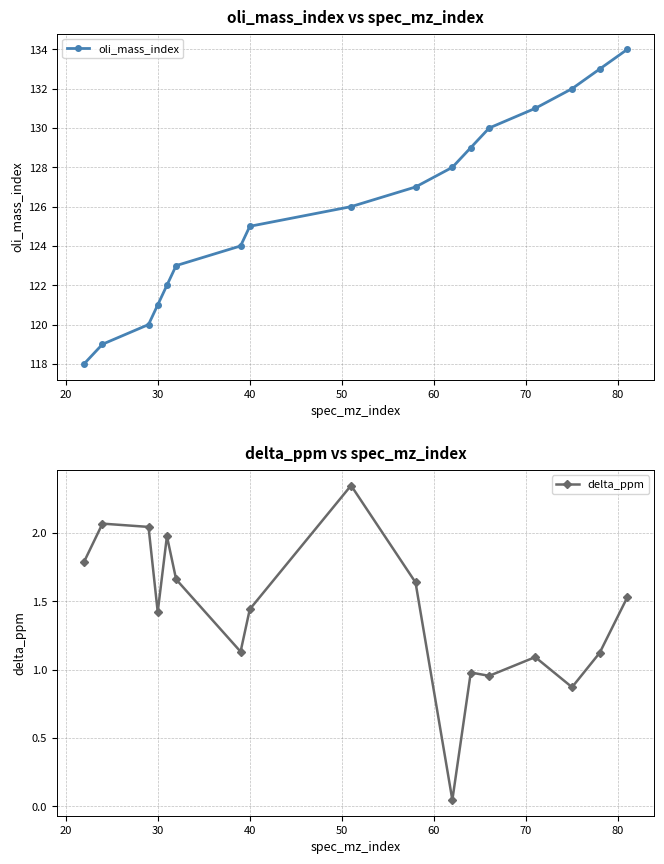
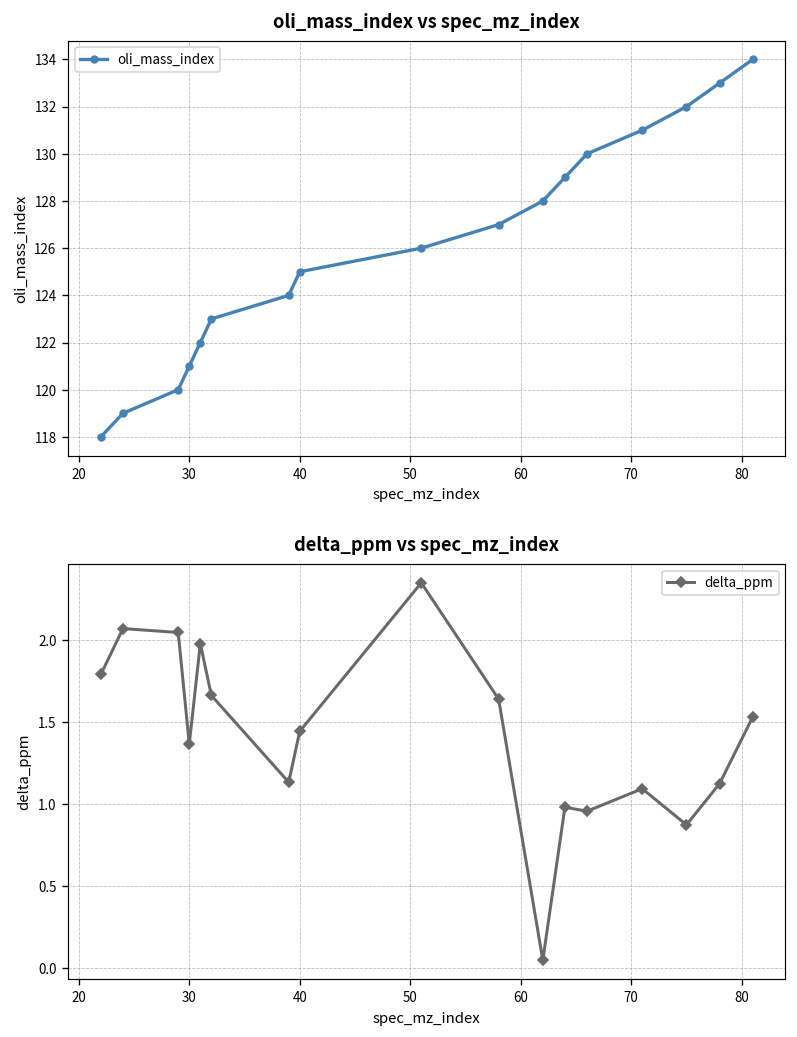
  {
    "oli_mass_index vs spec_mz_index": {
      "30": 121.0,
      "40": 125.0
    },
    "delta_ppm vs spec_mz_index": {
-     "30": 1.42,
+     "30": 1.36,
      "40": 1.44
    }
  }
